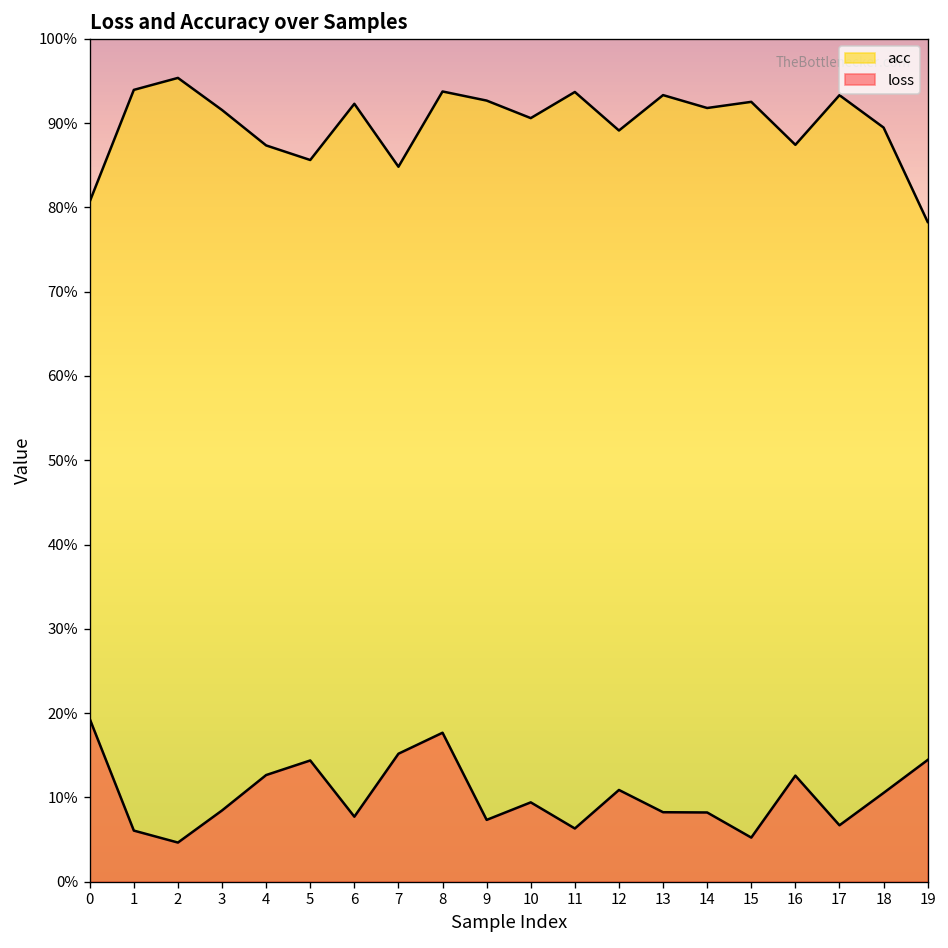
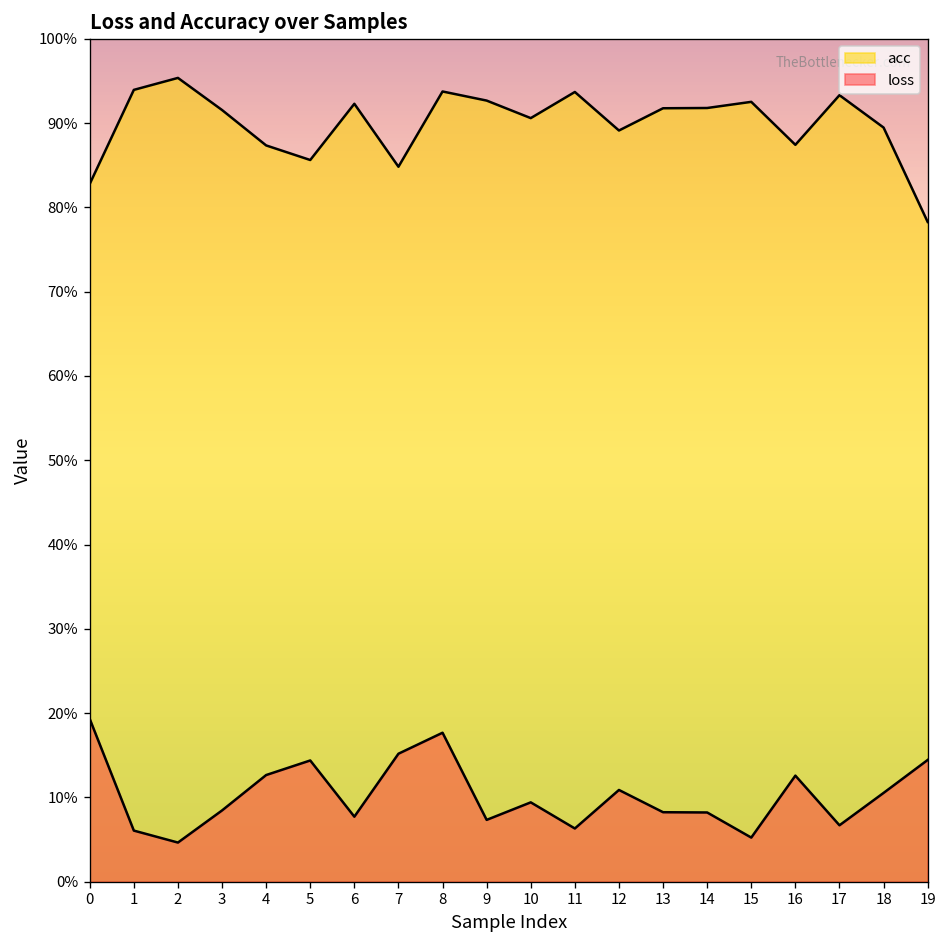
  {
    "acc": {
-     "0": "81%",
+     "0": "83%",
      "1": "94%",
      "2": "95%",
      "3": "92%",
      "4": "87%",
      "5": "86%",
      "6": "92%",
      "7": "85%",
      "8": "94%",
      "9": "93%",
      "10": "91%",
      "11": "94%",
      "12": "89%",
-     "13": "93%",
+     "13": "92%",
      "14": "92%",
      "15": "93%",
      "16": "87%",
      "18": "89%",
      "19": "78%"
    },
    "loss": {
      "0": "19%",
      "1": "6%",
      "2": "5%",
      "3": "8%",
      "4": "13%",
      "5": "14%",
      "6": "8%",
      "7": "15%",
      "8": "18%",
      "9": "7%",
      "10": "9%",
      "11": "6%",
      "12": "11%",
      "13": "8%",
      "14": "8%",
      "15": "5%",
      "16": "13%",
      "17": "7%",
      "18": "11%",
      "19": "14%"
    }
  }
